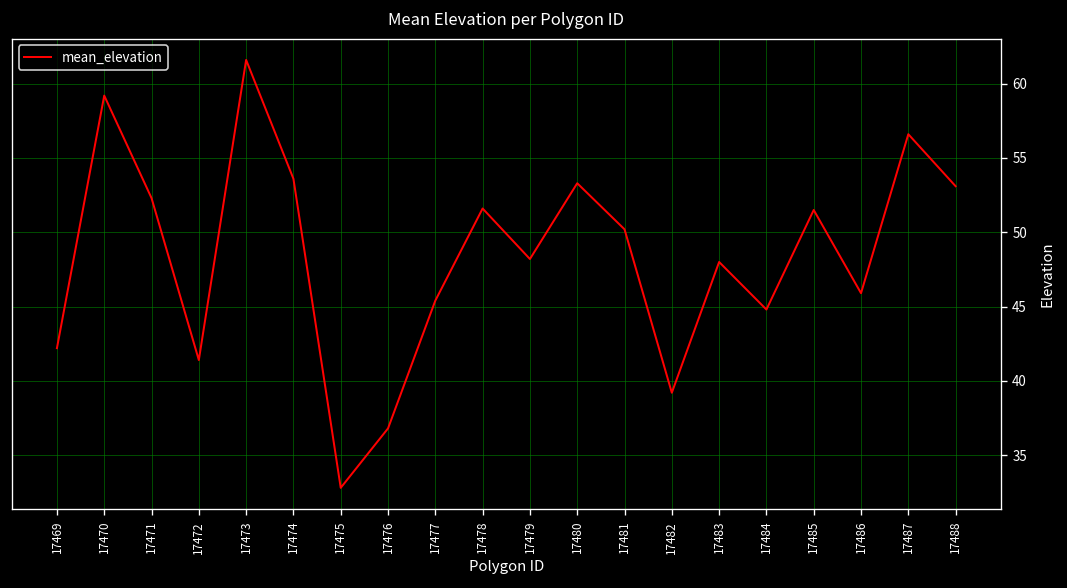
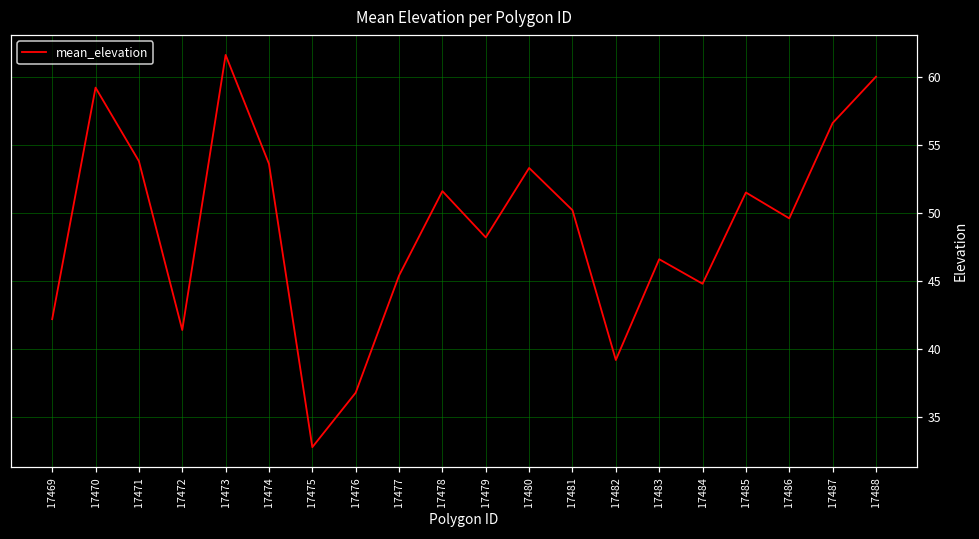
  {
    "17469": 42.2,
    "17470": 59.2,
-   "17471": 52.3,
+   "17471": 53.8,
    "17472": 41.4,
    "17473": 61.6,
    "17474": 53.6,
    "17475": 32.8,
    "17476": 36.8,
    "17477": 45.4,
    "17478": 51.6,
    "17479": 48.2,
    "17480": 53.3,
    "17481": 50.2,
    "17482": 39.2,
-   "17483": 48.0,
+   "17483": 46.6,
    "17484": 44.8,
    "17485": 51.5,
-   "17486": 45.9,
+   "17486": 49.6,
    "17487": 56.6,
-   "17488": 53.1
+   "17488": 60.0
  }
